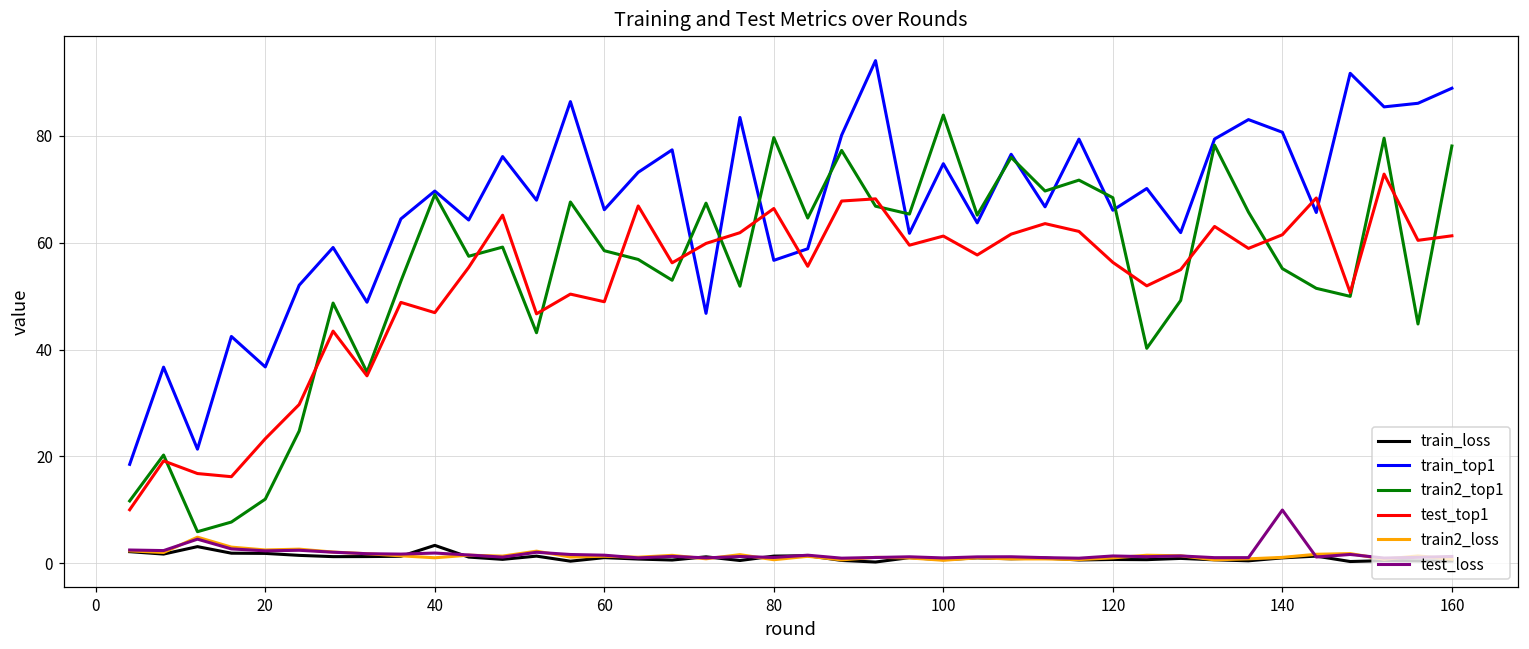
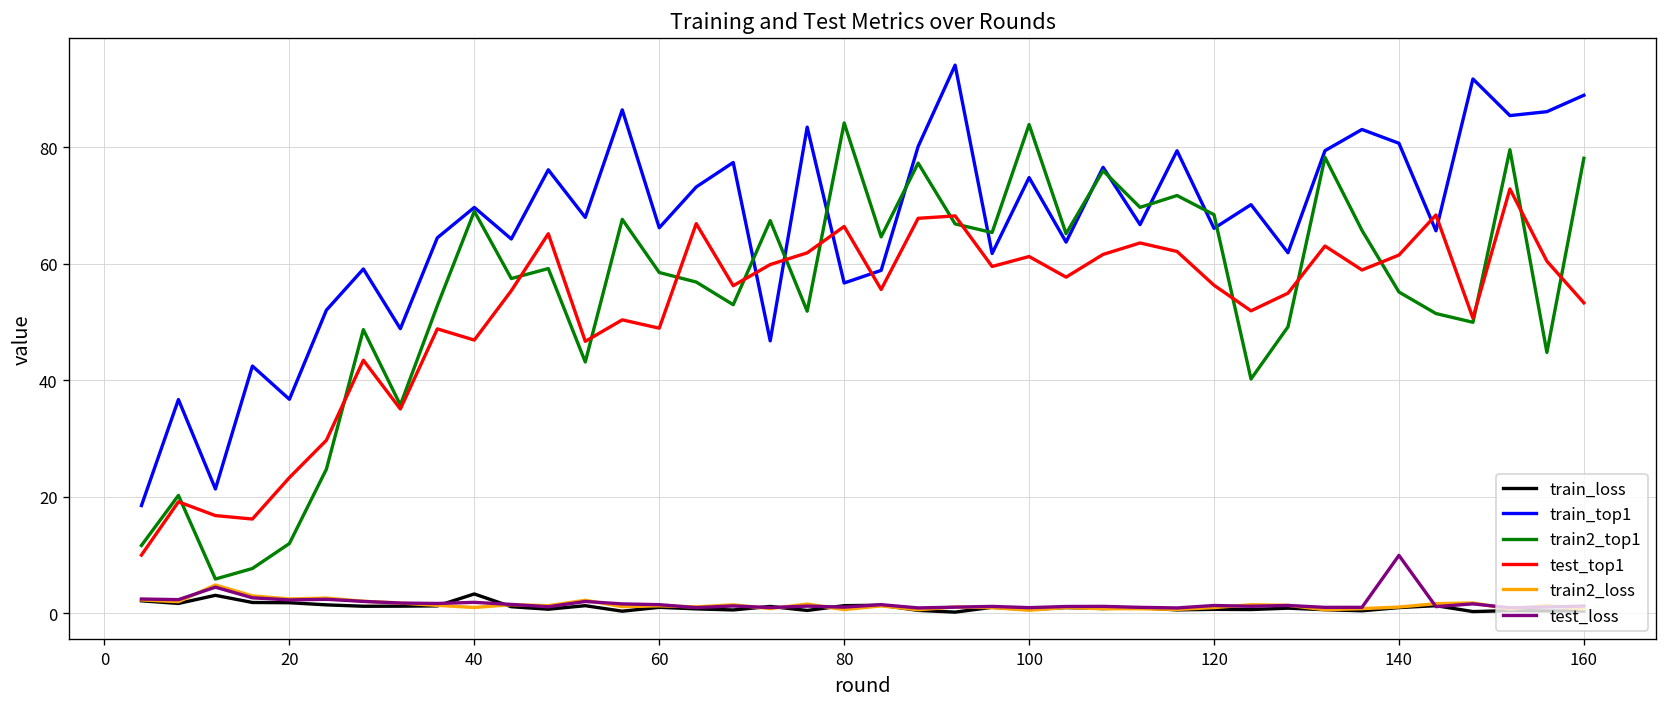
  {
    "train_loss": {
      "40": 3
    },
    "train_top1": {
      "20": 37,
      "40": 70,
      "60": 66,
      "80": 57,
      "100": 75,
      "120": 66,
      "140": 81,
      "160": 89
    },
    "train2_top1": {
      "20": 12,
      "40": 69,
      "60": 59,
-     "80": 80,
+     "80": 84,
      "100": 84,
      "120": 68,
      "140": 55,
      "160": 78
    },
    "test_top1": {
      "20": 23,
      "40": 47,
      "60": 49,
      "80": 66,
      "100": 61,
      "120": 56,
      "140": 62,
-     "160": 61
+     "160": 53
    },
    "train2_loss": {
      "40": 1
    },
    "test_loss": {
      "40": 2,
      "140": 10
    }
  }
